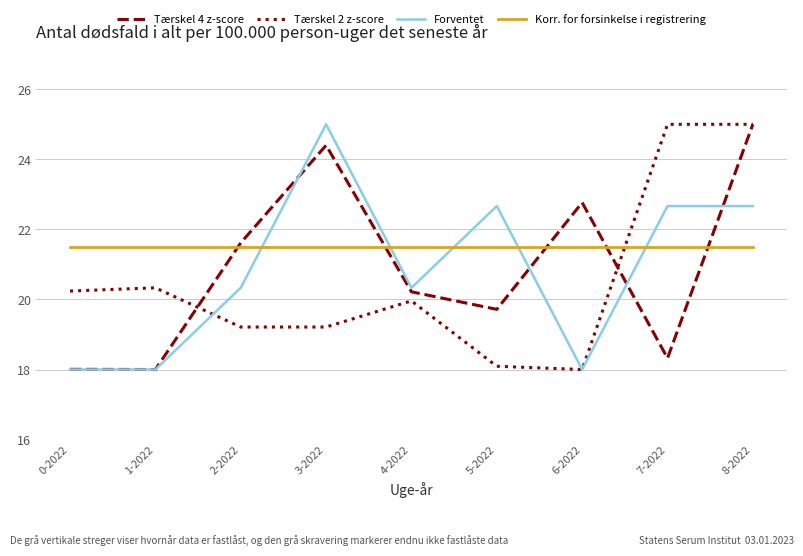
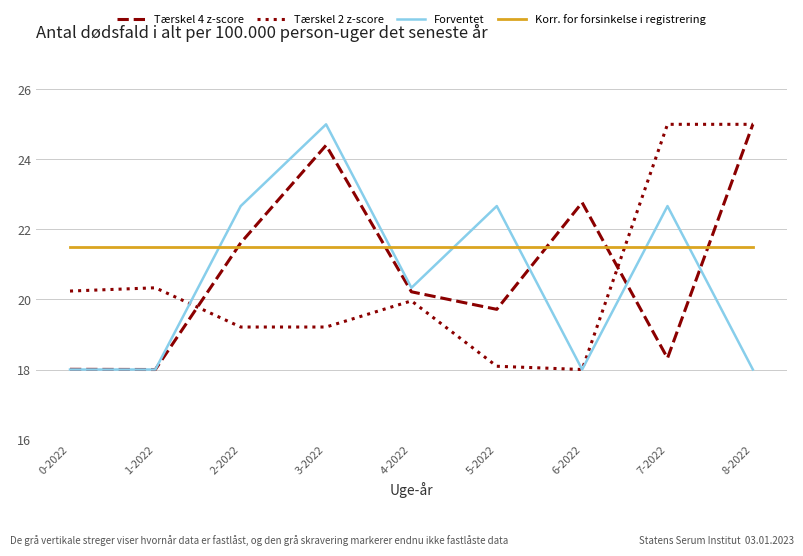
  {
    "Forventet": {
-     "2-2022": 20.3,
+     "2-2022": 22.7,
      "3-2022": 25.0,
      "4-2022": 20.3,
      "5-2022": 22.7,
      "7-2022": 22.7,
-     "8-2022": 22.7
+     "8-2022": 18.0
    },
    "Korr. for forsinkelse i registrering": {
      "0-2022": 21.5,
      "1-2022": 21.5,
      "2-2022": 21.5,
      "3-2022": 21.5,
      "4-2022": 21.5,
      "5-2022": 21.5,
      "6-2022": 21.5,
      "7-2022": 21.5,
      "8-2022": 21.5
    }
  }
